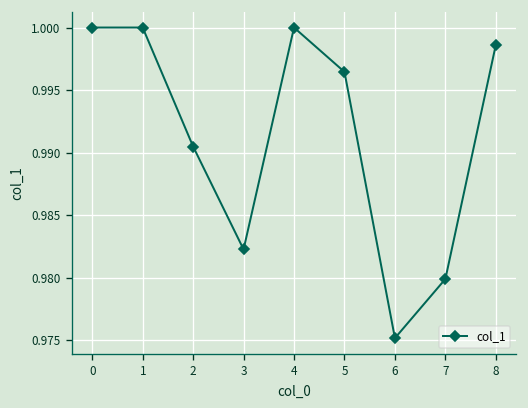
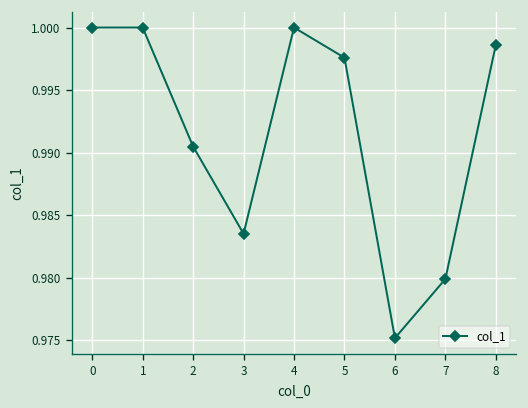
  {
    "0": 1.0000,
    "1": 1.0000,
    "2": 0.9905,
-   "3": 0.9823,
+   "3": 0.9835,
    "4": 1.0000,
-   "5": 0.9965,
+   "5": 0.9976,
    "6": 0.9752,
    "7": 0.9799,
    "8": 0.9986
  }
